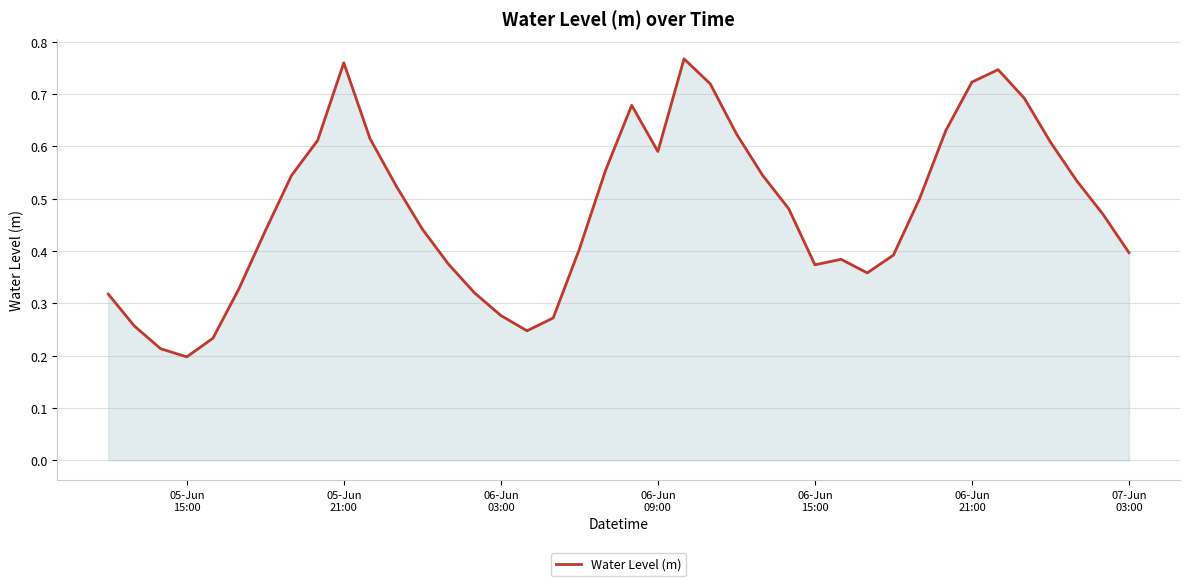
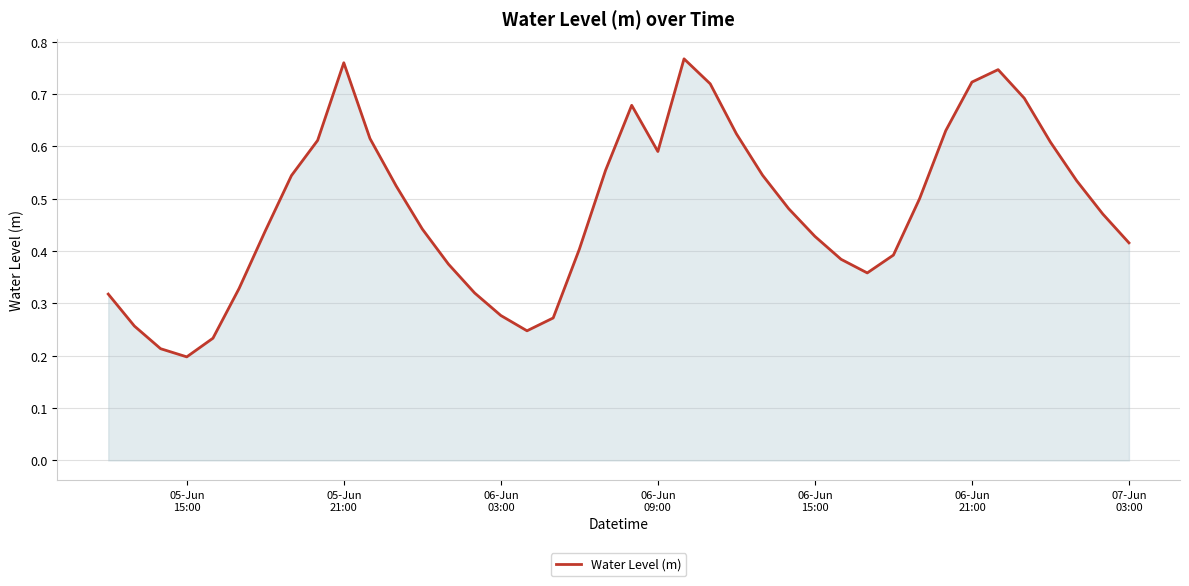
  {
    "05-Jun 15:00": 0.20,
    "05-Jun 21:00": 0.76,
    "06-Jun 03:00": 0.28,
    "06-Jun 09:00": 0.59,
-   "06-Jun 15:00": 0.37,
+   "06-Jun 15:00": 0.43,
    "06-Jun 21:00": 0.72,
-   "07-Jun 03:00": 0.40
+   "07-Jun 03:00": 0.42
  }
